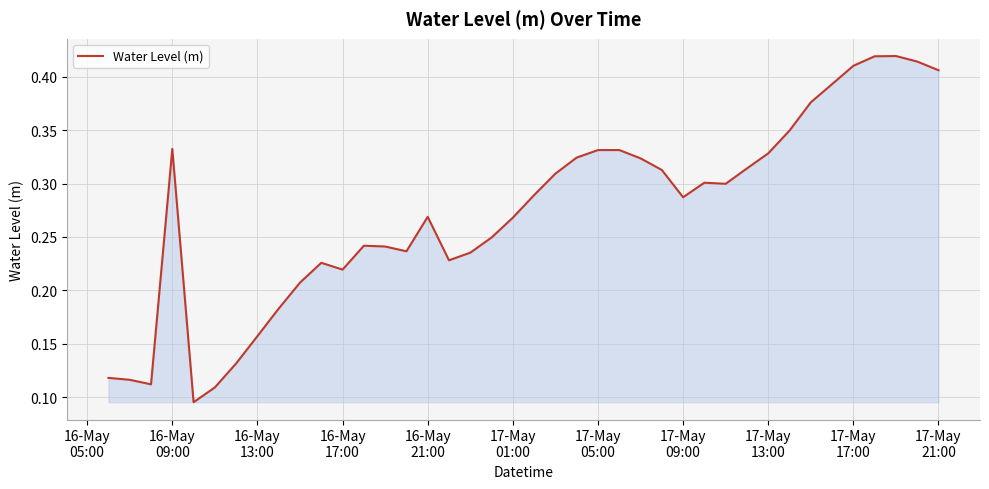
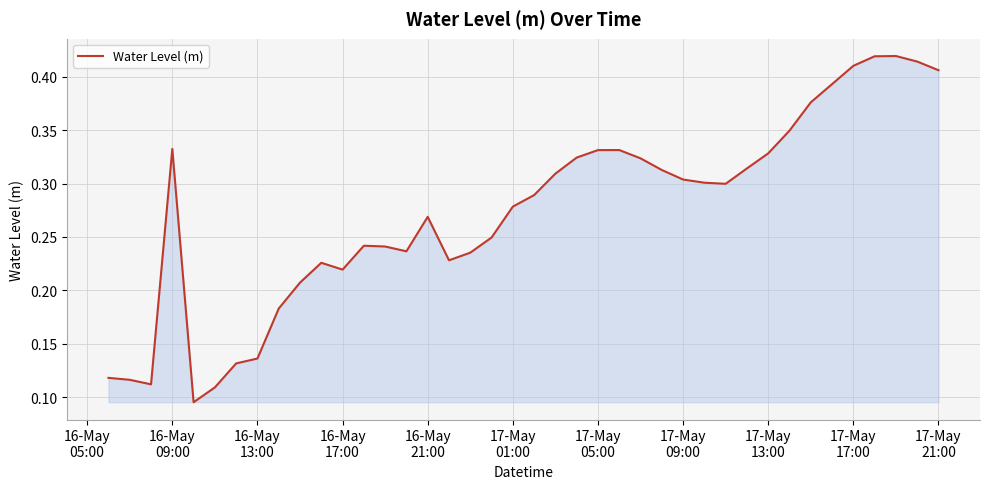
  {
    "16-May 09:00": 0.333,
-   "16-May 13:00": 0.157,
+   "16-May 13:00": 0.136,
    "16-May 17:00": 0.219,
    "16-May 21:00": 0.269,
-   "17-May 01:00": 0.268,
+   "17-May 01:00": 0.278,
    "17-May 05:00": 0.331,
-   "17-May 09:00": 0.287,
+   "17-May 09:00": 0.304,
    "17-May 13:00": 0.328,
    "17-May 17:00": 0.410,
    "17-May 21:00": 0.406
  }
